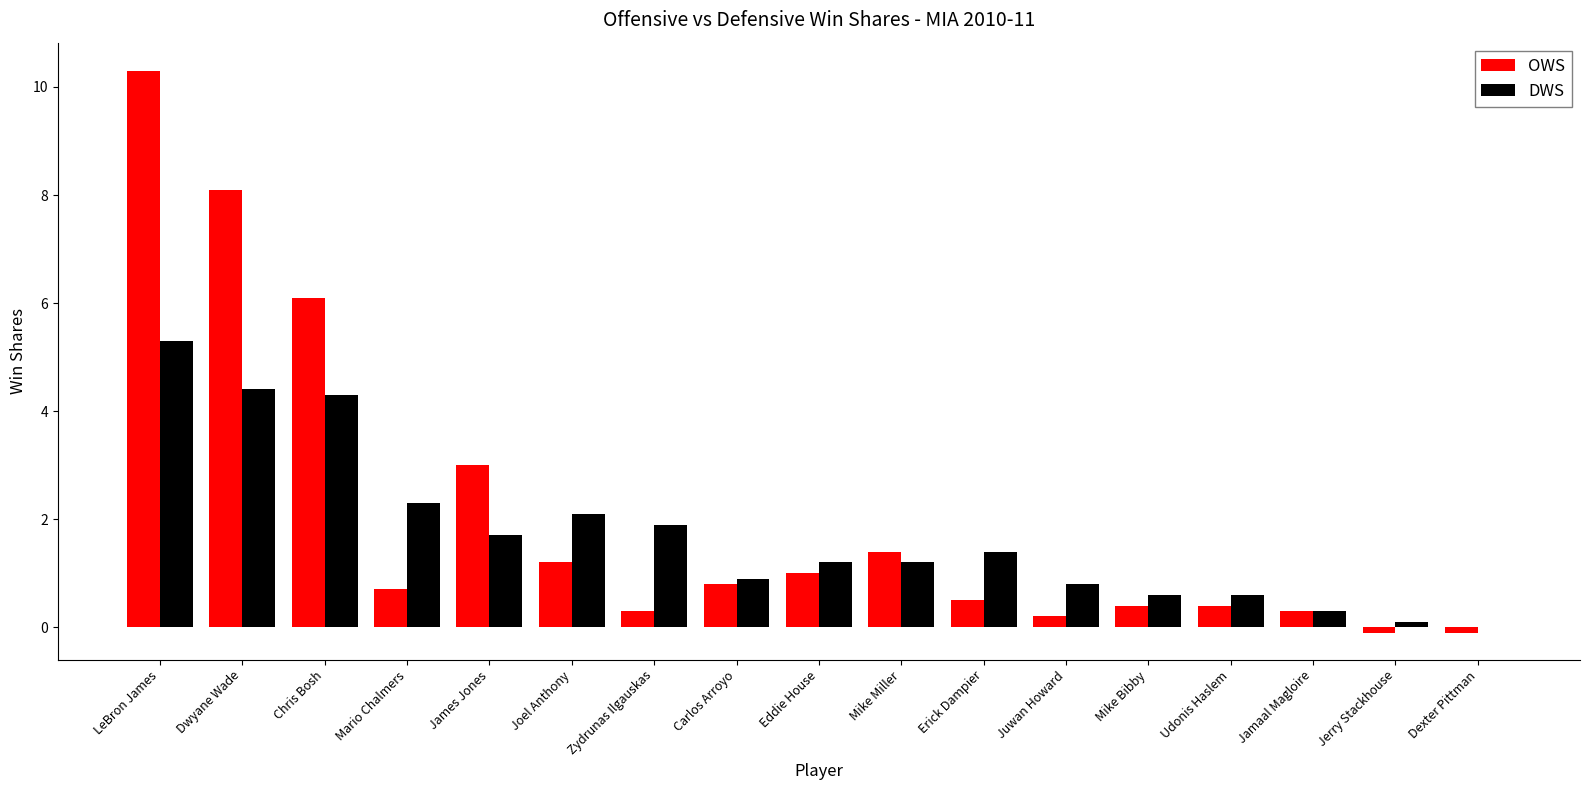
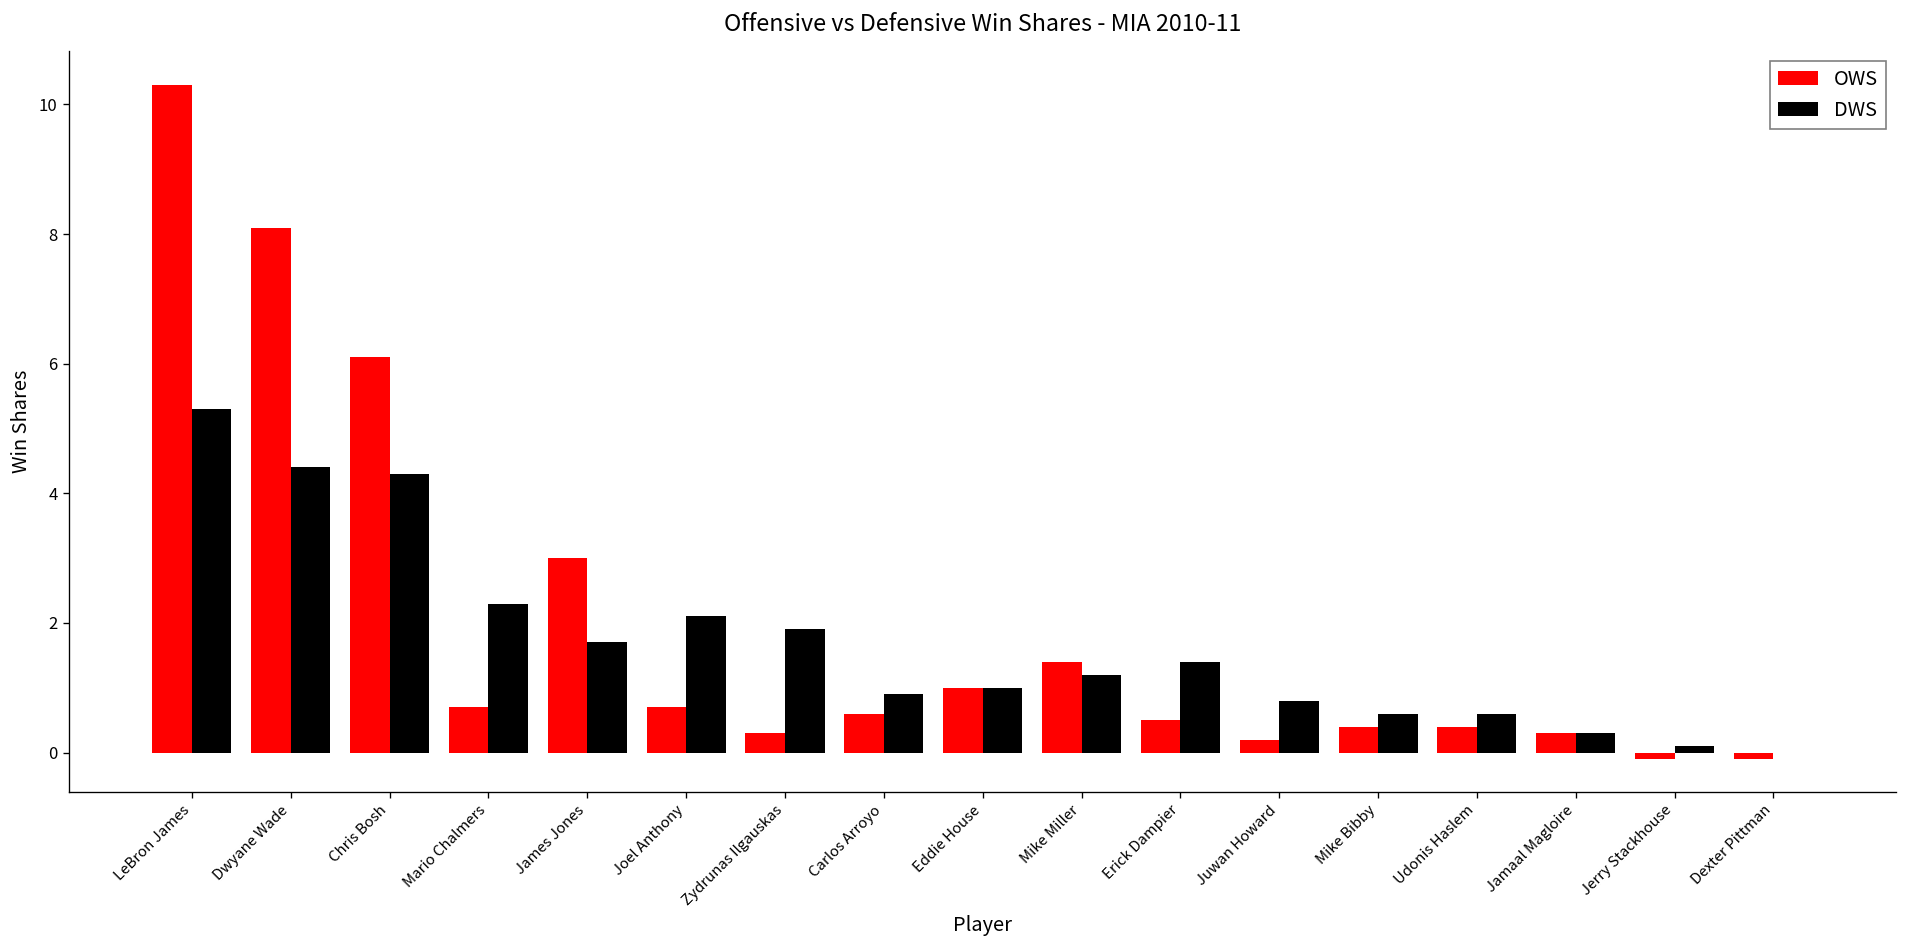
  {
    "OWS": {
      "LeBron James": 10.3,
      "Dwyane Wade": 8.1,
      "Chris Bosh": 6.1,
      "Mario Chalmers": 0.7,
      "James Jones": 3.0,
-     "Joel Anthony": 1.2,
+     "Joel Anthony": 0.7,
      "Zydrunas Ilgauskas": 0.3,
-     "Carlos Arroyo": 0.8,
+     "Carlos Arroyo": 0.6,
      "Eddie House": 1.0,
      "Mike Miller": 1.4,
      "Erick Dampier": 0.5,
      "Juwan Howard": 0.2,
      "Mike Bibby": 0.4,
      "Udonis Haslem": 0.4,
      "Jamaal Magloire": 0.3,
      "Jerry Stackhouse": -0.1,
      "Dexter Pittman": -0.1
    },
    "DWS": {
      "LeBron James": 5.3,
      "Dwyane Wade": 4.4,
      "Chris Bosh": 4.3,
      "Mario Chalmers": 2.3,
      "James Jones": 1.7,
      "Joel Anthony": 2.1,
      "Zydrunas Ilgauskas": 1.9,
      "Carlos Arroyo": 0.9,
-     "Eddie House": 1.2,
+     "Eddie House": 1.0,
      "Mike Miller": 1.2,
      "Erick Dampier": 1.4,
      "Juwan Howard": 0.8,
      "Mike Bibby": 0.6,
      "Udonis Haslem": 0.6,
      "Jamaal Magloire": 0.3,
      "Jerry Stackhouse": 0.1,
      "Dexter Pittman": 0.0
    }
  }
